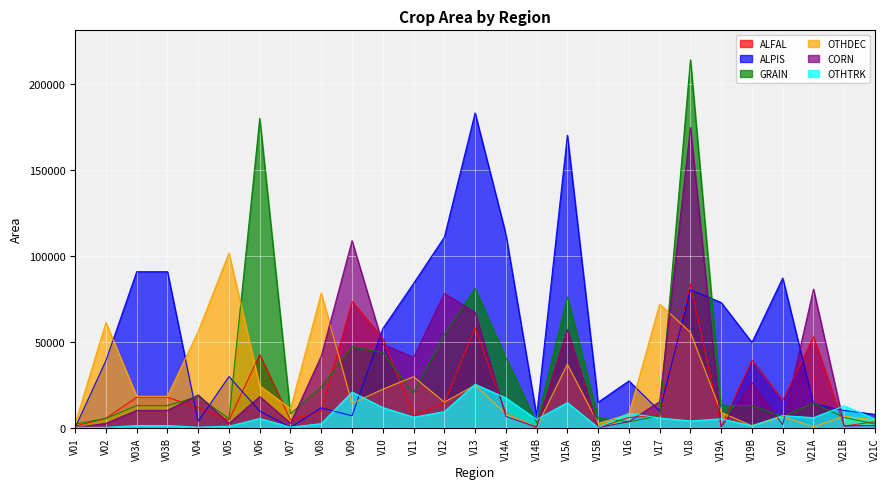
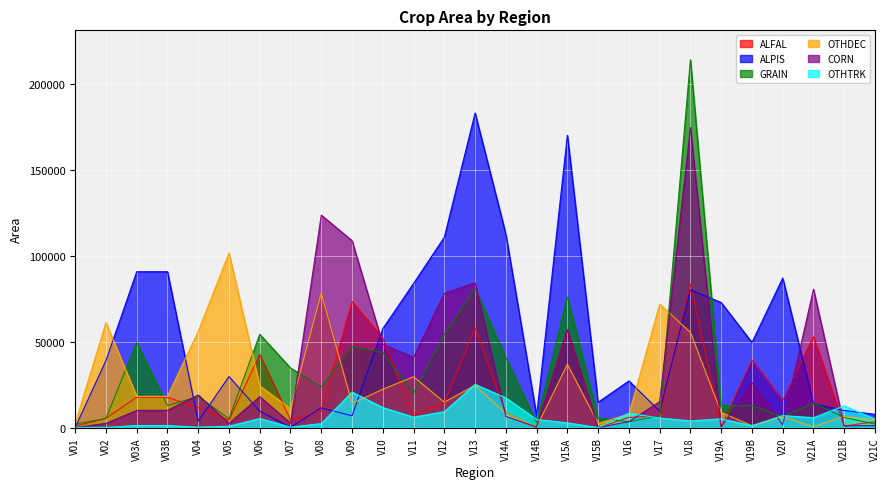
  {
    "ALFAL": {
      "V04": 12000,
      "V06": 43000,
      "V07": 4000,
      "V08": 9000,
      "V09": 74000,
      "V10": 52000,
      "V13": 58000,
      "V16": 6000,
      "V18": 84000,
      "V19B": 39000,
      "V20": 16000,
      "V21A": 53000
    },
    "ALPIS": {
      "V02": 39000,
      "V03A": 91000,
      "V03B": 91000,
      "V04": 4000,
      "V05": 30000,
      "V06": 10000,
      "V08": 12000,
      "V09": 7000,
      "V10": 58000,
      "V11": 84000,
      "V12": 111000,
      "V13": 183000,
      "V14A": 113000,
      "V14B": 7000,
      "V15A": 170000,
      "V15B": 15000,
      "V16": 27000,
      "V17": 10000,
      "V18": 80000,
      "V19A": 73000,
      "V19B": 50000,
      "V20": 87000,
      "V21B": 10000,
      "V21C": 8000
    },
    "GRAIN": {
-     "V03A": 13000,
+     "V03A": 50000,
      "V03B": 13000,
-     "V06": 180000,
-     "V07": 8000,
+     "V06": 54000,
+     "V07": 35000,
      "V08": 24000,
      "V09": 47000,
      "V10": 44000,
      "V11": 20000,
      "V12": 54000,
      "V13": 81000,
      "V14A": 41000,
      "V14B": 3000,
      "V15A": 76000,
      "V15B": 6000,
      "V18": 214000,
      "V19A": 13000,
      "V19B": 13000
    },
    "OTHDEC": {
      "V02": 61000,
      "V04": 56000,
      "V05": 102000,
      "V06": 24000,
      "V07": 11000,
      "V08": 78000,
      "V09": 14000,
      "V10": 22000,
      "V11": 30000,
      "V15A": 37000,
      "V15B": 2000,
      "V17": 72000,
      "V18": 56000,
      "V19A": 9000,
      "V21A": 1000
    },
    "CORN": {
      "V02": 2000,
      "V03A": 10000,
      "V03B": 10000,
      "V05": 2000,
      "V06": 18000,
      "V07": 3000,
-     "V08": 42000,
+     "V08": 124000,
      "V09": 109000,
      "V10": 49000,
      "V11": 41000,
      "V12": 78000,
-     "V13": 67000,
+     "V13": 84000,
      "V14A": 7000,
      "V17": 15000,
      "V18": 175000,
      "V19B": 26000,
      "V20": 2000,
      "V21A": 81000
    },
    "OTHTRK": {
      "V02": 0,
      "V03A": 1000,
      "V03B": 1000,
      "V04": 0,
      "V05": 1000,
      "V06": 5000,
      "V08": 2000,
      "V09": 21000,
      "V10": 12000,
      "V12": 9000,
      "V14A": 17000,
      "V14B": 5000,
-     "V15A": 15000,
+     "V15A": 3000,
      "V18": 4000,
      "V19A": 5000,
      "V21A": 6000,
      "V21B": 13000
    }
  }
